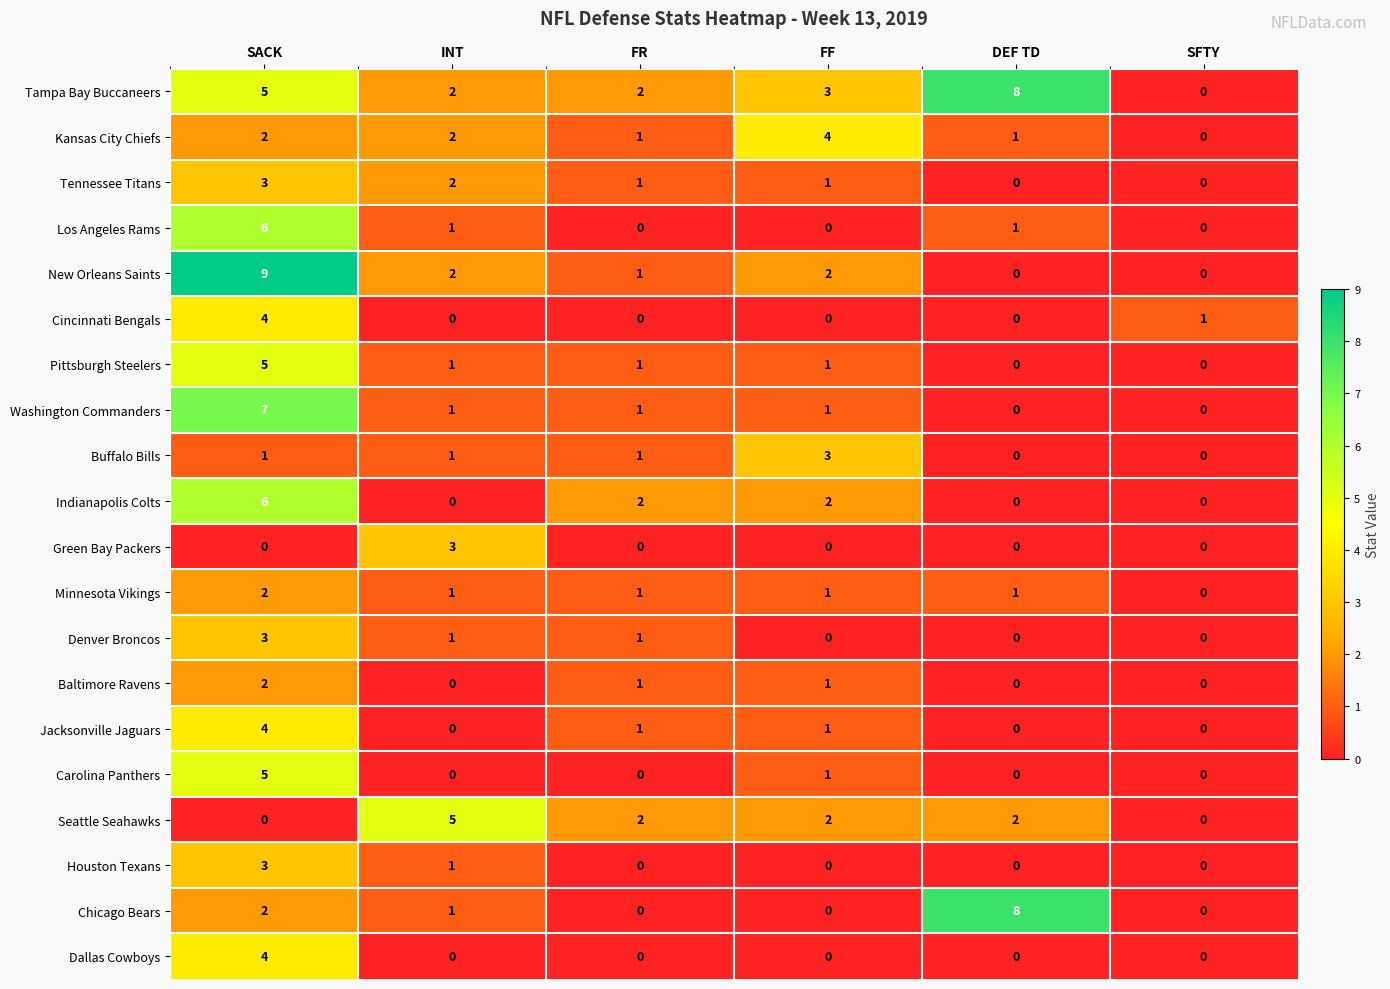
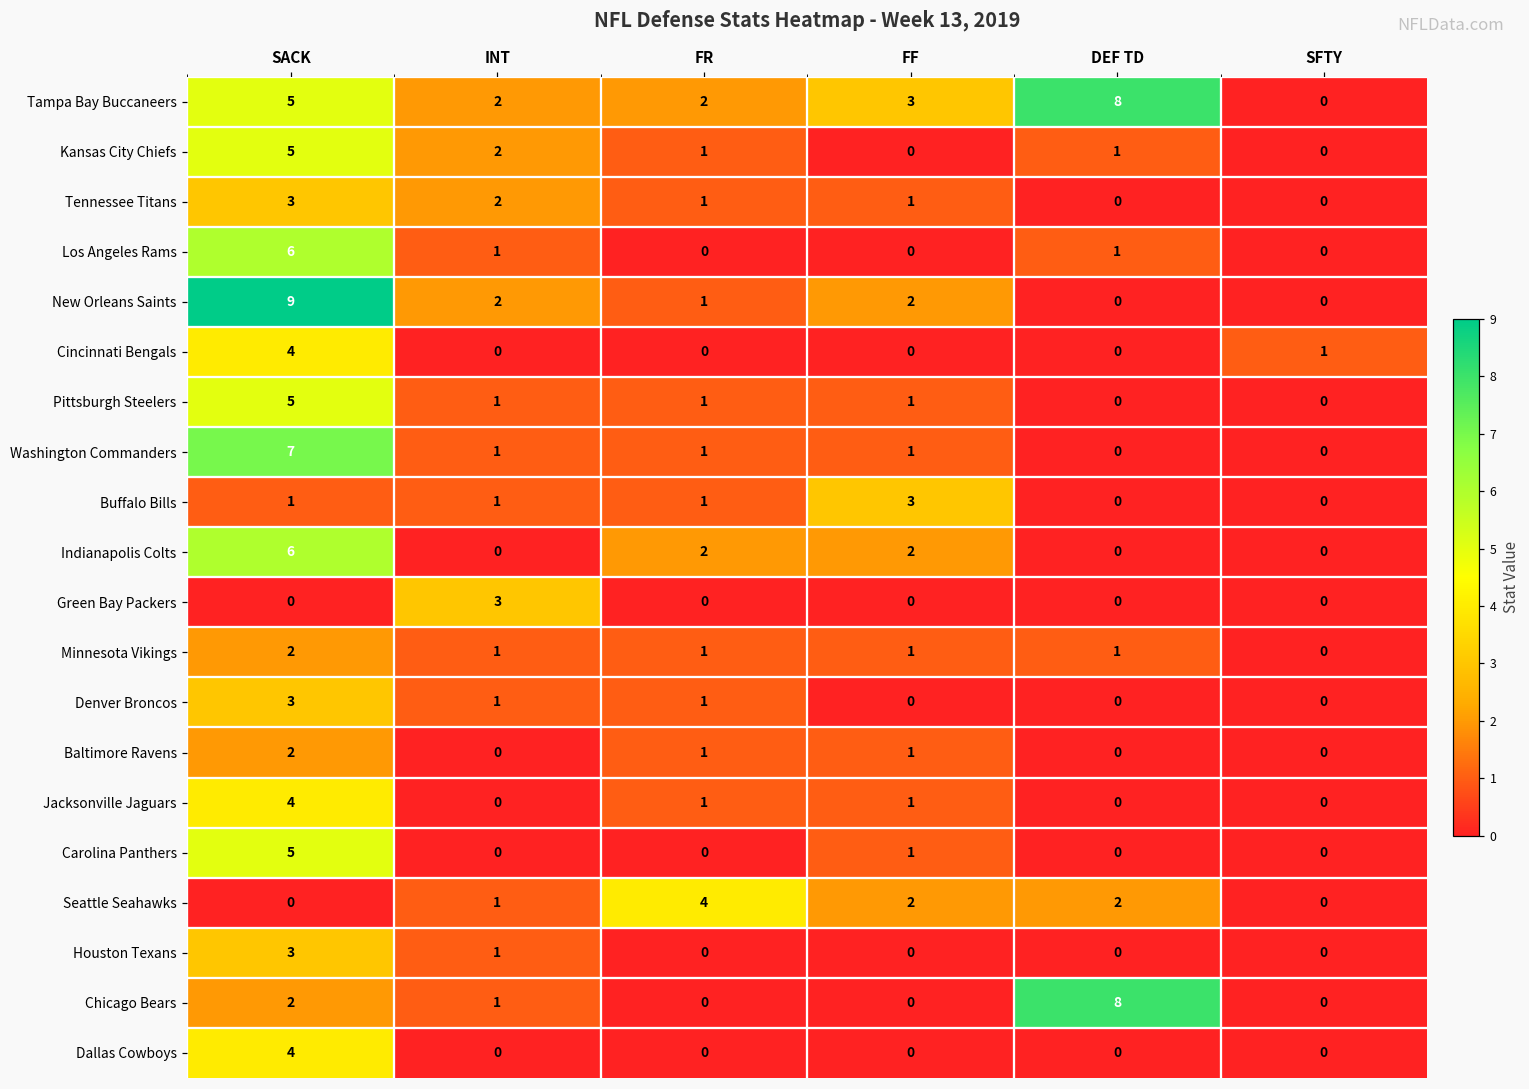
  {
    "Tampa Bay Buccaneers": {
      "SACK": 5,
      "INT": 2,
      "FR": 2,
      "FF": 3,
      "DEF TD": 8,
      "SFTY": 0
    },
    "Kansas City Chiefs": {
-     "SACK": 2,
+     "SACK": 5,
      "INT": 2,
      "FR": 1,
-     "FF": 4,
+     "FF": 0,
      "DEF TD": 1,
      "SFTY": 0
    },
    "Tennessee Titans": {
      "SACK": 3,
      "INT": 2,
      "FR": 1,
      "FF": 1,
      "DEF TD": 0,
      "SFTY": 0
    },
    "Los Angeles Rams": {
      "SACK": 6,
      "INT": 1,
      "FR": 0,
      "FF": 0,
      "DEF TD": 1,
      "SFTY": 0
    },
    "New Orleans Saints": {
      "SACK": 9,
      "INT": 2,
      "FR": 1,
      "FF": 2,
      "DEF TD": 0,
      "SFTY": 0
    },
    "Cincinnati Bengals": {
      "SACK": 4,
      "INT": 0,
      "FR": 0,
      "FF": 0,
      "DEF TD": 0,
      "SFTY": 1
    },
    "Pittsburgh Steelers": {
      "SACK": 5,
      "INT": 1,
      "FR": 1,
      "FF": 1,
      "DEF TD": 0,
      "SFTY": 0
    },
    "Washington Commanders": {
      "SACK": 7,
      "INT": 1,
      "FR": 1,
      "FF": 1,
      "DEF TD": 0,
      "SFTY": 0
    },
    "Buffalo Bills": {
      "SACK": 1,
      "INT": 1,
      "FR": 1,
      "FF": 3,
      "DEF TD": 0,
      "SFTY": 0
    },
    "Indianapolis Colts": {
      "SACK": 6,
      "INT": 0,
      "FR": 2,
      "FF": 2,
      "DEF TD": 0,
      "SFTY": 0
    },
    "Green Bay Packers": {
      "SACK": 0,
      "INT": 3,
      "FR": 0,
      "FF": 0,
      "DEF TD": 0,
      "SFTY": 0
    },
    "Minnesota Vikings": {
      "SACK": 2,
      "INT": 1,
      "FR": 1,
      "FF": 1,
      "DEF TD": 1,
      "SFTY": 0
    },
    "Denver Broncos": {
      "SACK": 3,
      "INT": 1,
      "FR": 1,
      "FF": 0,
      "DEF TD": 0,
      "SFTY": 0
    },
    "Baltimore Ravens": {
      "SACK": 2,
      "INT": 0,
      "FR": 1,
      "FF": 1,
      "DEF TD": 0,
      "SFTY": 0
    },
    "Jacksonville Jaguars": {
      "SACK": 4,
      "INT": 0,
      "FR": 1,
      "FF": 1,
      "DEF TD": 0,
      "SFTY": 0
    },
    "Carolina Panthers": {
      "SACK": 5,
      "INT": 0,
      "FR": 0,
      "FF": 1,
      "DEF TD": 0,
      "SFTY": 0
    },
    "Seattle Seahawks": {
      "SACK": 0,
-     "INT": 5,
-     "FR": 2,
+     "INT": 1,
+     "FR": 4,
      "FF": 2,
      "DEF TD": 2,
      "SFTY": 0
    },
    "Houston Texans": {
      "SACK": 3,
      "INT": 1,
      "FR": 0,
      "FF": 0,
      "DEF TD": 0,
      "SFTY": 0
    },
    "Chicago Bears": {
      "SACK": 2,
      "INT": 1,
      "FR": 0,
      "FF": 0,
      "DEF TD": 8,
      "SFTY": 0
    },
    "Dallas Cowboys": {
      "SACK": 4,
      "INT": 0,
      "FR": 0,
      "FF": 0,
      "DEF TD": 0,
      "SFTY": 0
    }
  }
